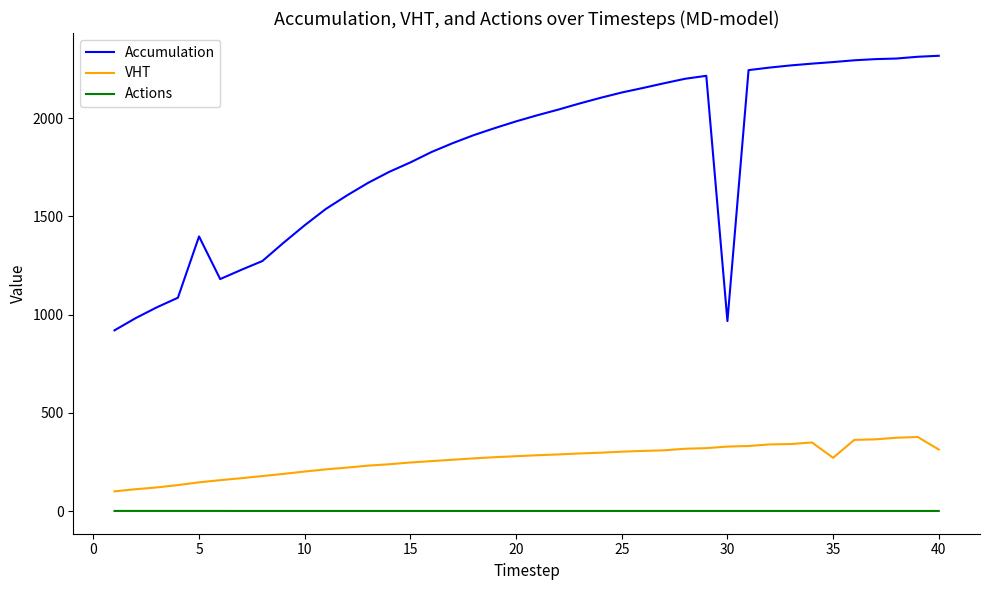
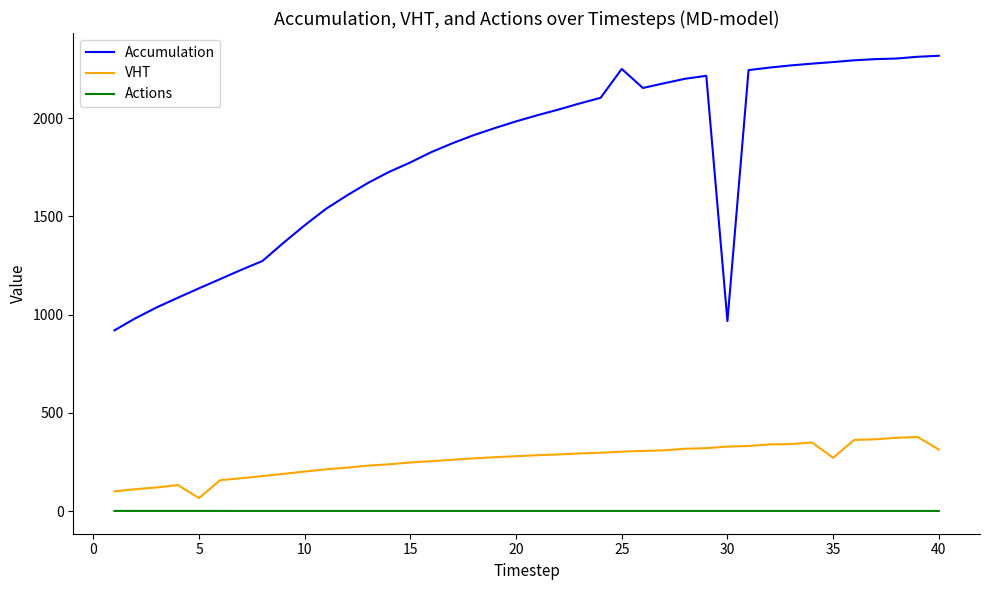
  {
    "Accumulation": {
-     "5": 1400,
+     "5": 1130,
      "10": 1460,
      "15": 1780,
      "20": 1980,
-     "25": 2130,
+     "25": 2250,
      "30": 970,
      "35": 2290,
      "40": 2320
    },
    "VHT": {
-     "5": 150,
+     "5": 70,
      "10": 200,
      "15": 250,
      "20": 280,
      "25": 300,
      "30": 330,
      "35": 270,
      "40": 310
    },
    "Actions": {
      "5": 0,
      "10": 0,
      "15": 0,
      "20": 0,
      "25": 0,
      "30": 0,
      "35": 0,
      "40": 0
    }
  }
